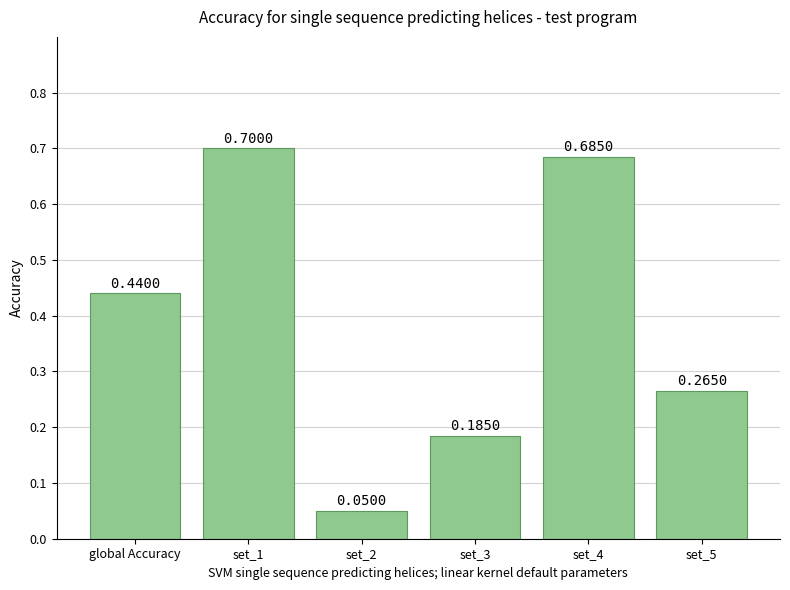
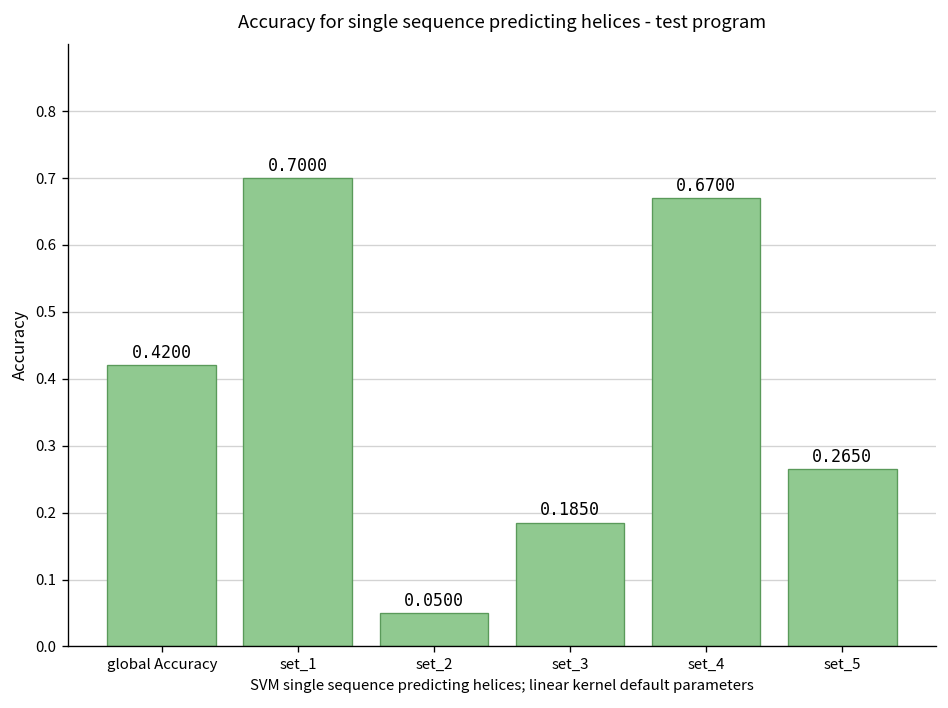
  {
-   "global Accuracy": 0.4400,
+   "global Accuracy": 0.4200,
    "set_1": 0.7000,
    "set_2": 0.0500,
    "set_3": 0.1850,
-   "set_4": 0.6850,
+   "set_4": 0.6700,
    "set_5": 0.2650
  }
